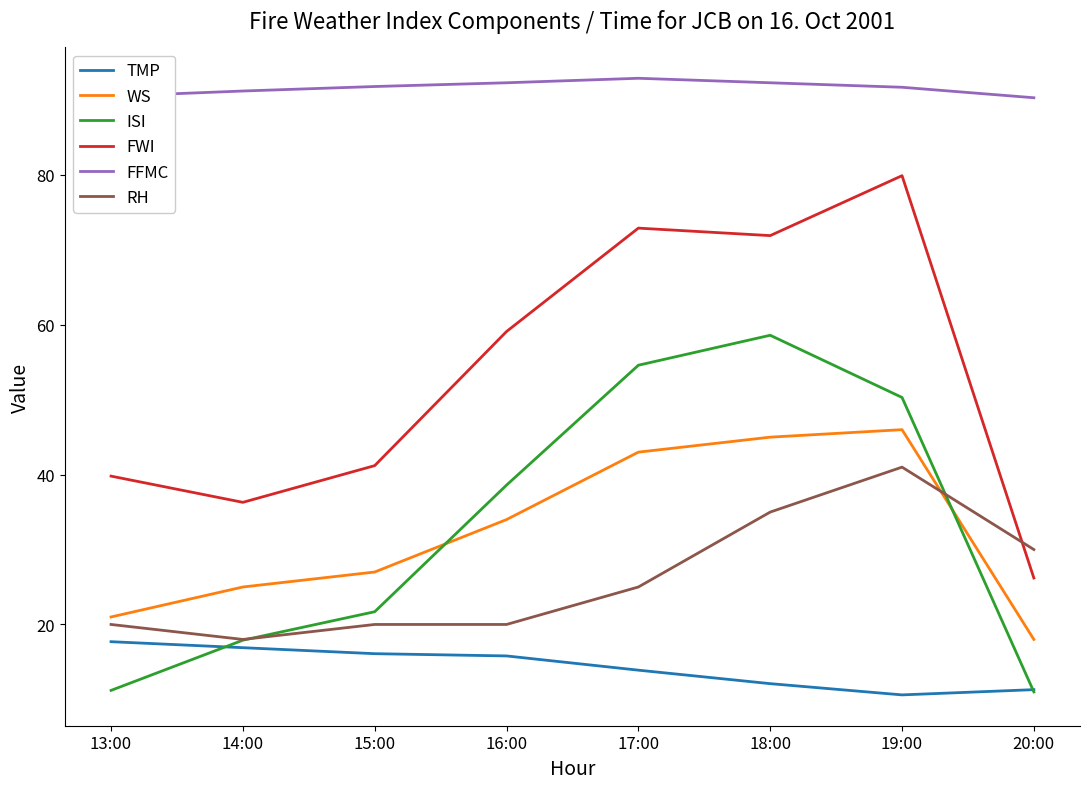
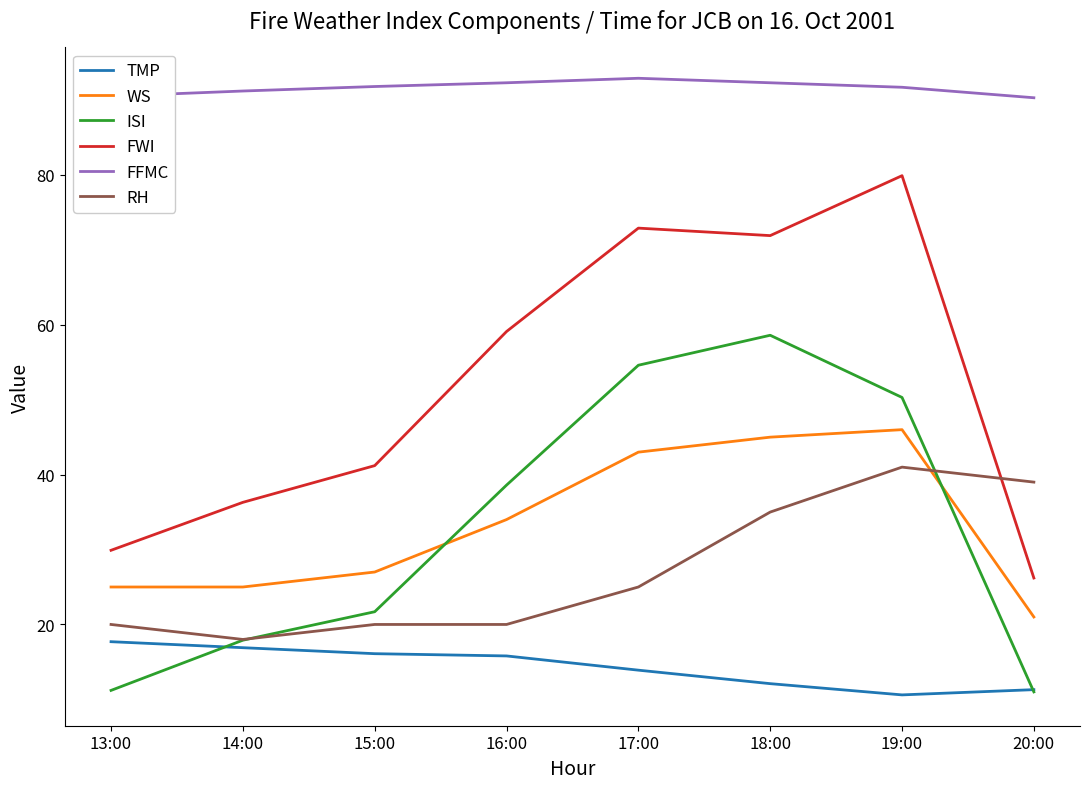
  {
    "TMP": {
      "13:00": 18,
      "14:00": 17,
      "15:00": 16,
      "16:00": 16,
      "17:00": 14,
      "18:00": 12,
      "19:00": 11
    },
    "WS": {
-     "13:00": 21,
+     "13:00": 25,
      "14:00": 25,
      "15:00": 27,
      "16:00": 34,
      "17:00": 43,
      "18:00": 45,
      "19:00": 46,
-     "20:00": 18
+     "20:00": 21
    },
    "ISI": {
      "13:00": 11,
      "15:00": 22,
      "16:00": 39,
      "17:00": 55,
      "18:00": 59,
      "19:00": 50
    },
    "FWI": {
-     "13:00": 40,
+     "13:00": 30,
      "14:00": 36,
      "15:00": 41,
      "16:00": 59,
      "17:00": 73,
      "18:00": 72,
      "19:00": 80,
      "20:00": 26
    },
    "FFMC": {
      "14:00": 91,
      "15:00": 92,
      "16:00": 92,
      "17:00": 93,
      "18:00": 92,
      "19:00": 92,
      "20:00": 90
    },
    "RH": {
      "13:00": 20,
      "15:00": 20,
      "16:00": 20,
      "17:00": 25,
      "18:00": 35,
      "19:00": 41,
-     "20:00": 30
+     "20:00": 39
    }
  }
